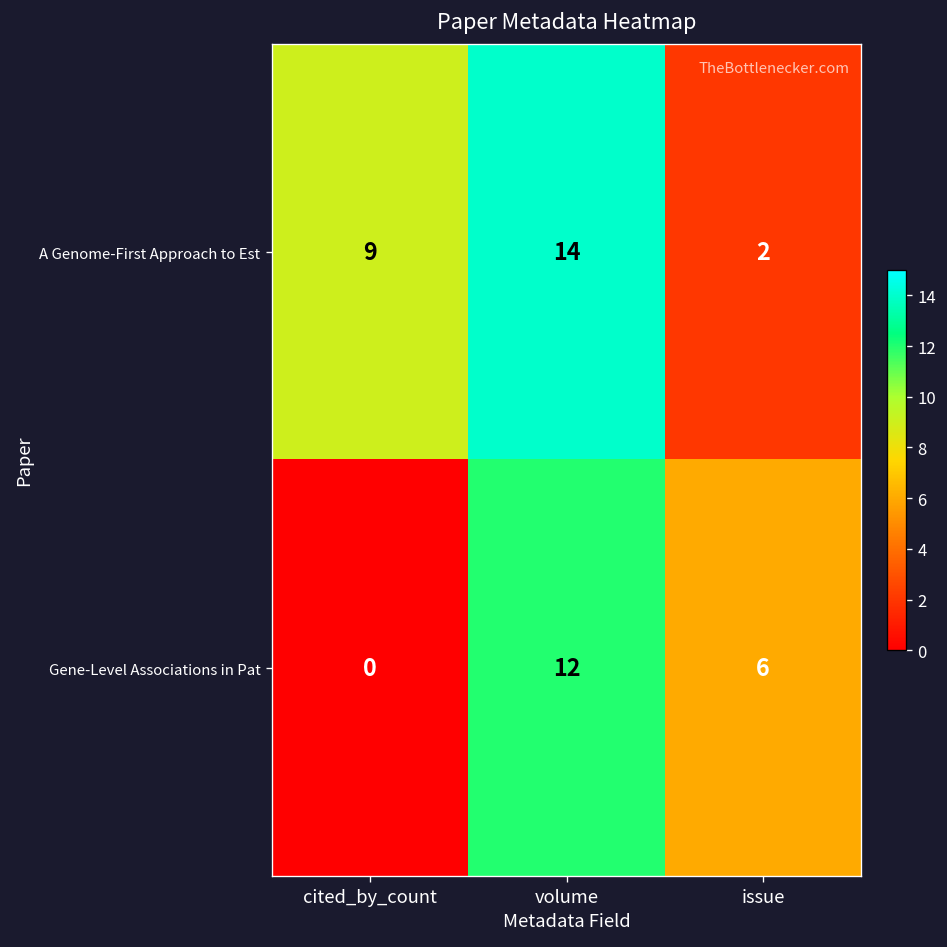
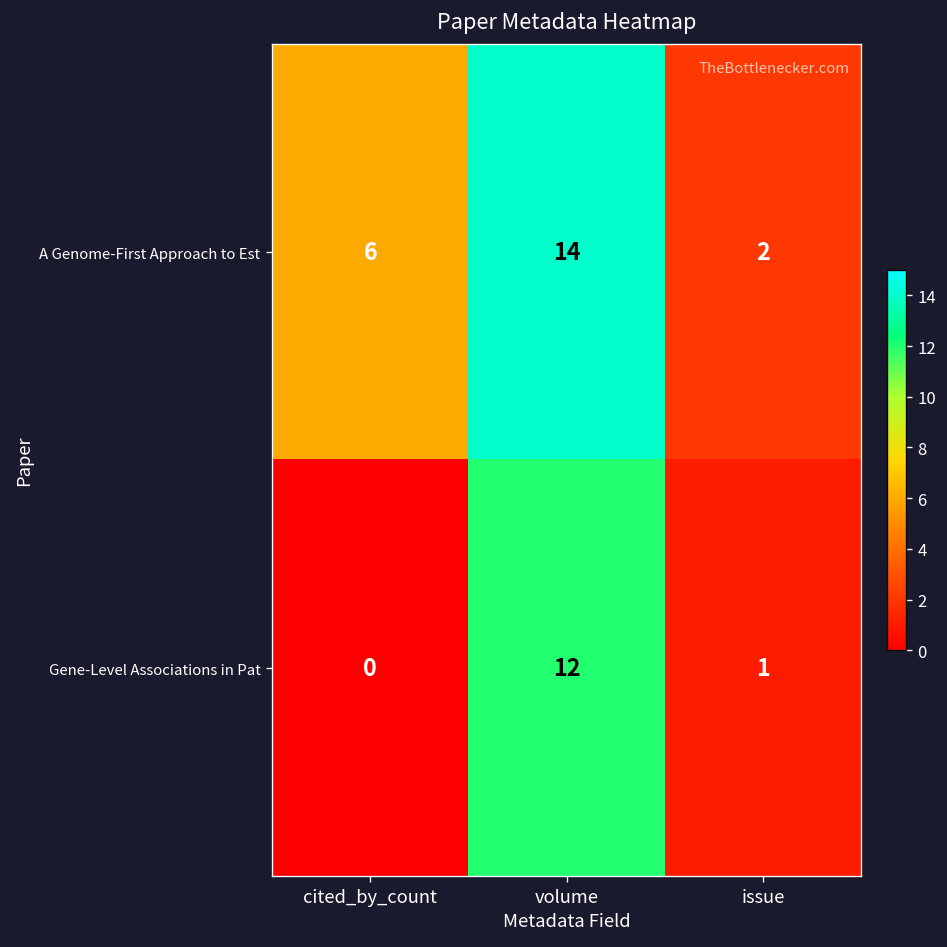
  {
    "A Genome-First Approach to Est": {
-     "cited_by_count": 9,
+     "cited_by_count": 6,
      "volume": 14
    },
    "Gene-Level Associations in Pat": {
      "cited_by_count": 0,
      "volume": 12,
-     "issue": 6
+     "issue": 1
    }
  }
